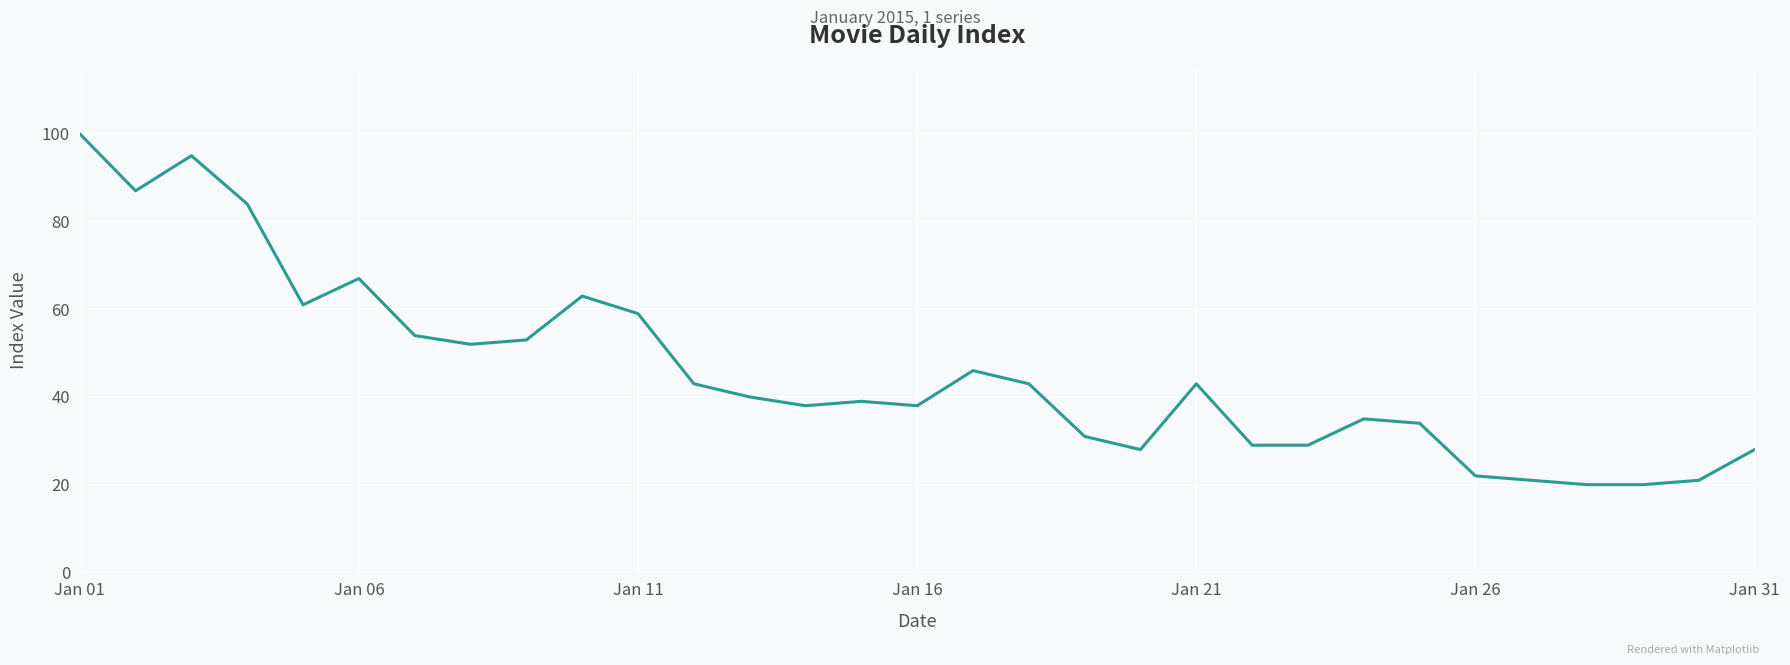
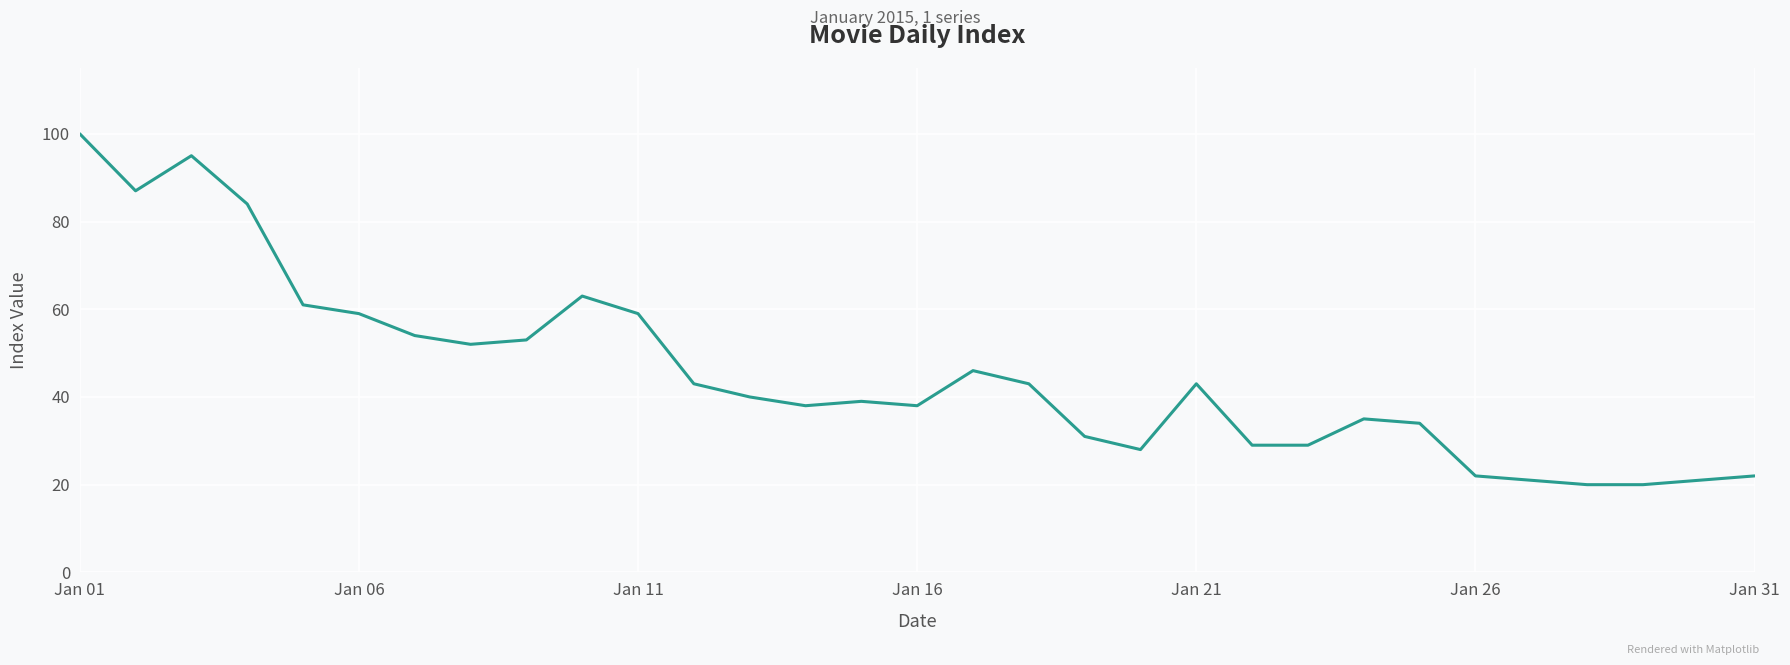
  {
    "Jan 01": 100,
-   "Jan 06": 67,
+   "Jan 06": 59,
    "Jan 11": 59,
    "Jan 16": 38,
    "Jan 21": 43,
    "Jan 26": 22,
-   "Jan 31": 28
+   "Jan 31": 22
  }
